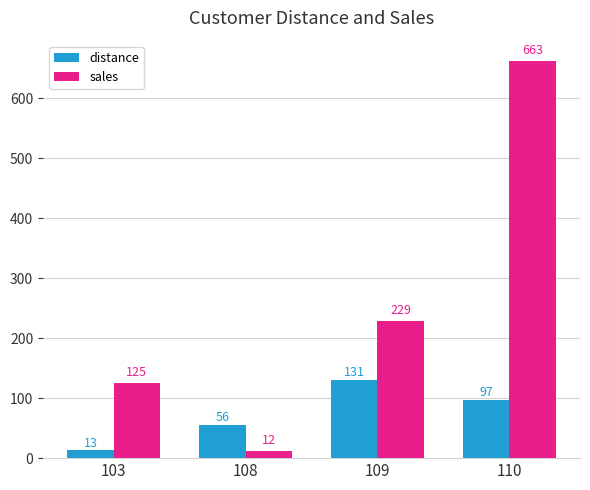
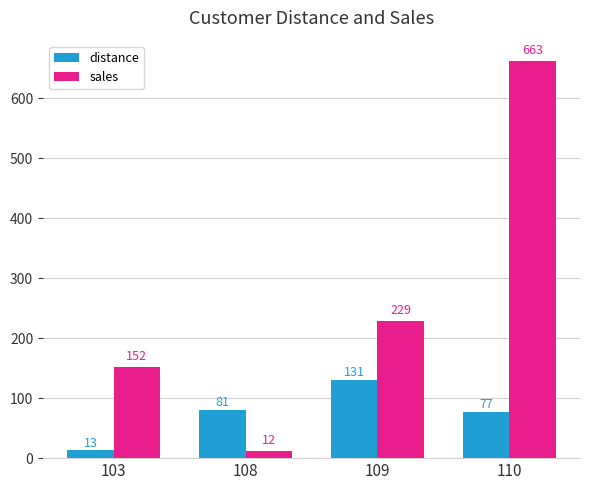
  {
    "distance": {
      "103": 13,
-     "108": 56,
+     "108": 81,
      "109": 131,
-     "110": 97
+     "110": 77
    },
    "sales": {
-     "103": 125,
+     "103": 152,
      "108": 12,
      "109": 229,
      "110": 663
    }
  }
